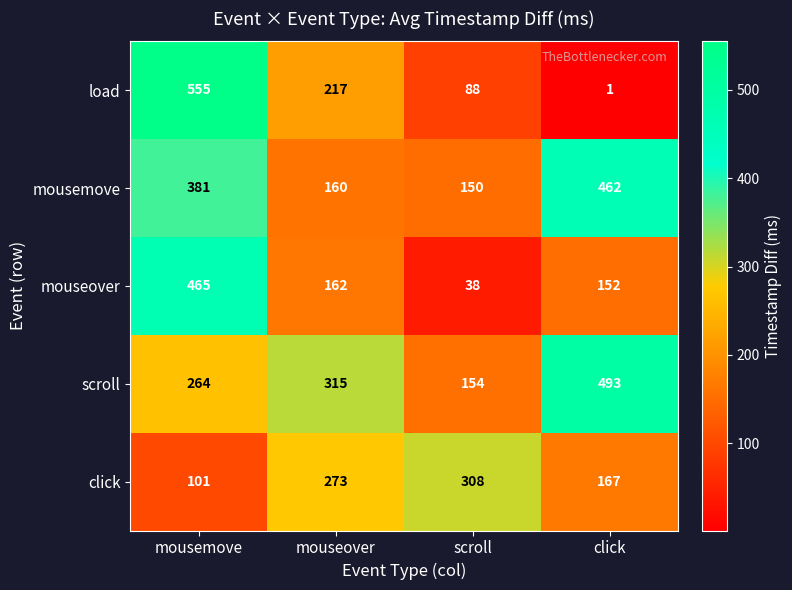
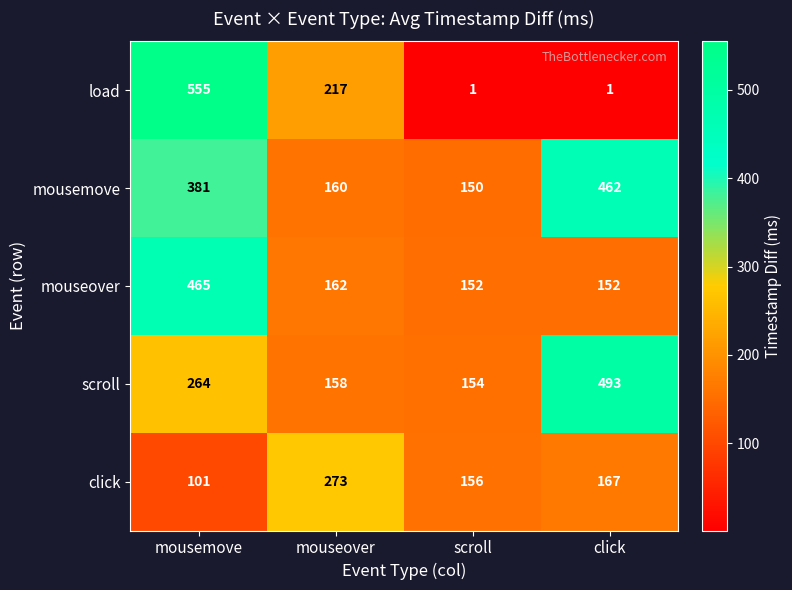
  {
    "load": {
      "mousemove": 555,
      "mouseover": 217,
-     "scroll": 88
+     "scroll": 1
    },
    "mousemove": {
      "mousemove": 381,
      "mouseover": 160,
      "scroll": 150,
      "click": 462
    },
    "mouseover": {
      "mousemove": 465,
      "mouseover": 162,
-     "scroll": 38,
+     "scroll": 152,
      "click": 152
    },
    "scroll": {
      "mousemove": 264,
-     "mouseover": 315,
+     "mouseover": 158,
      "scroll": 154,
      "click": 493
    },
    "click": {
      "mousemove": 101,
      "mouseover": 273,
-     "scroll": 308,
+     "scroll": 156,
      "click": 167
    }
  }
